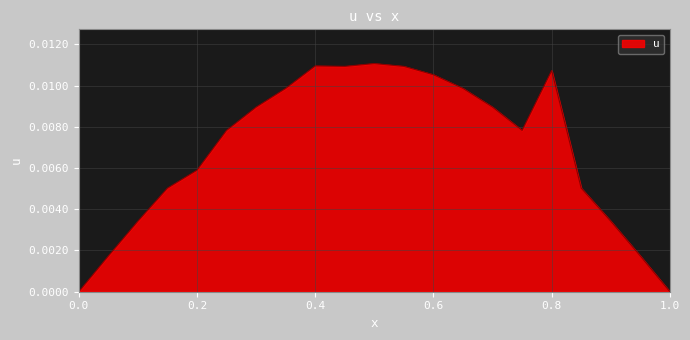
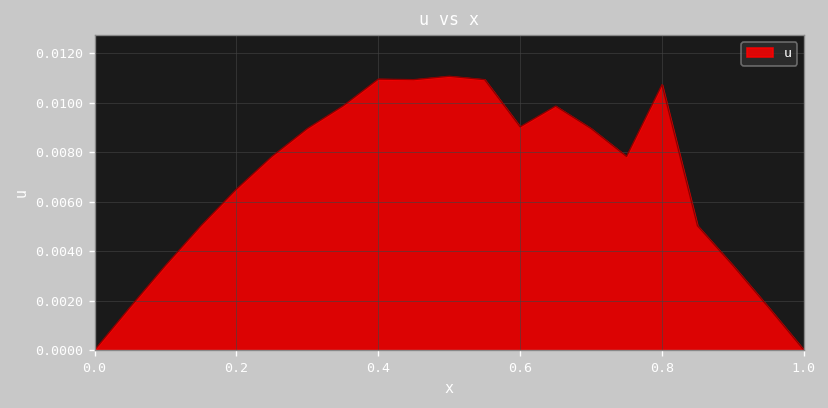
  {
    "0.0": 0.0000,
-   "0.2": 0.0059,
+   "0.2": 0.0065,
    "0.4": 0.0110,
-   "0.6": 0.0105,
+   "0.6": 0.0090,
    "0.8": 0.0107,
    "1.0": 0.0000
  }
